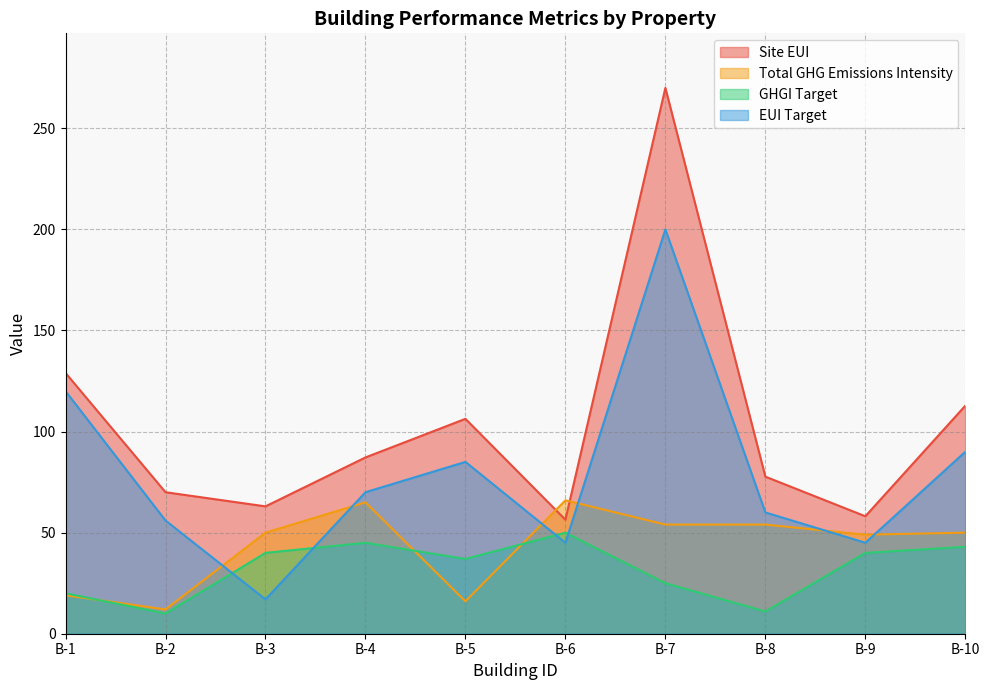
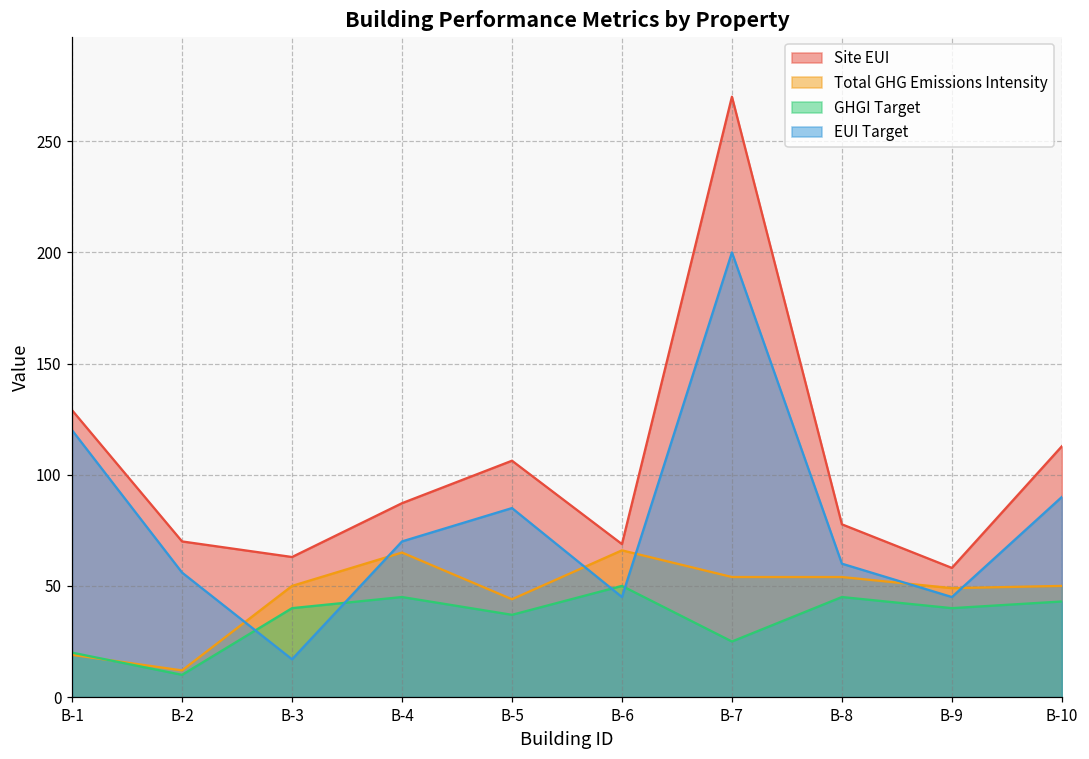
  {
    "Site EUI": {
      "B-1": 129,
      "B-2": 70,
      "B-3": 63,
      "B-4": 87,
      "B-5": 106,
-     "B-6": 56,
+     "B-6": 69,
      "B-7": 270,
      "B-8": 78,
      "B-9": 58,
      "B-10": 113
    },
    "Total GHG Emissions Intensity": {
      "B-2": 12,
      "B-3": 50,
      "B-4": 65,
-     "B-5": 16,
+     "B-5": 44,
      "B-6": 66,
      "B-7": 54,
      "B-8": 54,
      "B-9": 49,
      "B-10": 50
    },
    "GHGI Target": {
      "B-2": 10,
      "B-3": 40,
      "B-4": 45,
      "B-5": 37,
      "B-6": 50,
      "B-7": 25,
-     "B-8": 11,
+     "B-8": 45,
      "B-9": 40,
      "B-10": 43
    },
    "EUI Target": {
      "B-1": 120,
      "B-2": 56,
      "B-3": 17,
      "B-4": 70,
      "B-5": 85,
      "B-6": 45,
      "B-7": 200,
      "B-8": 60,
      "B-9": 45,
      "B-10": 90
    }
  }
